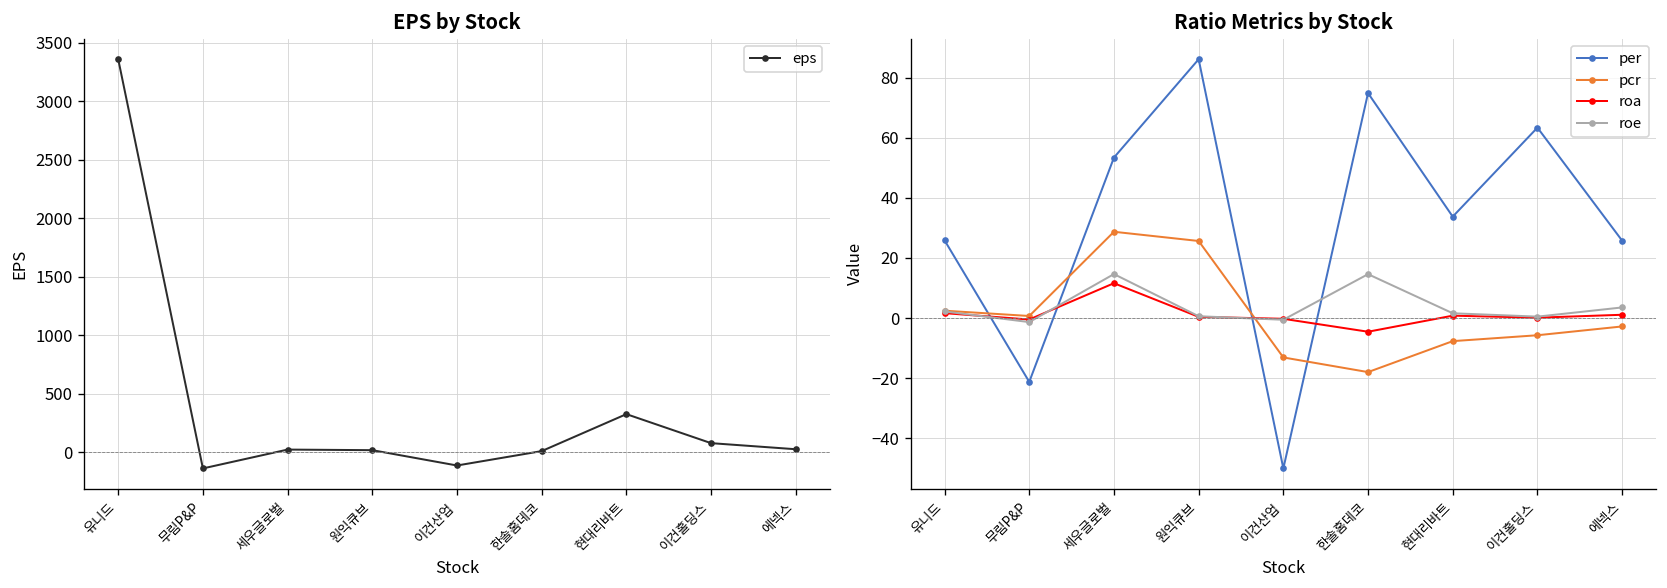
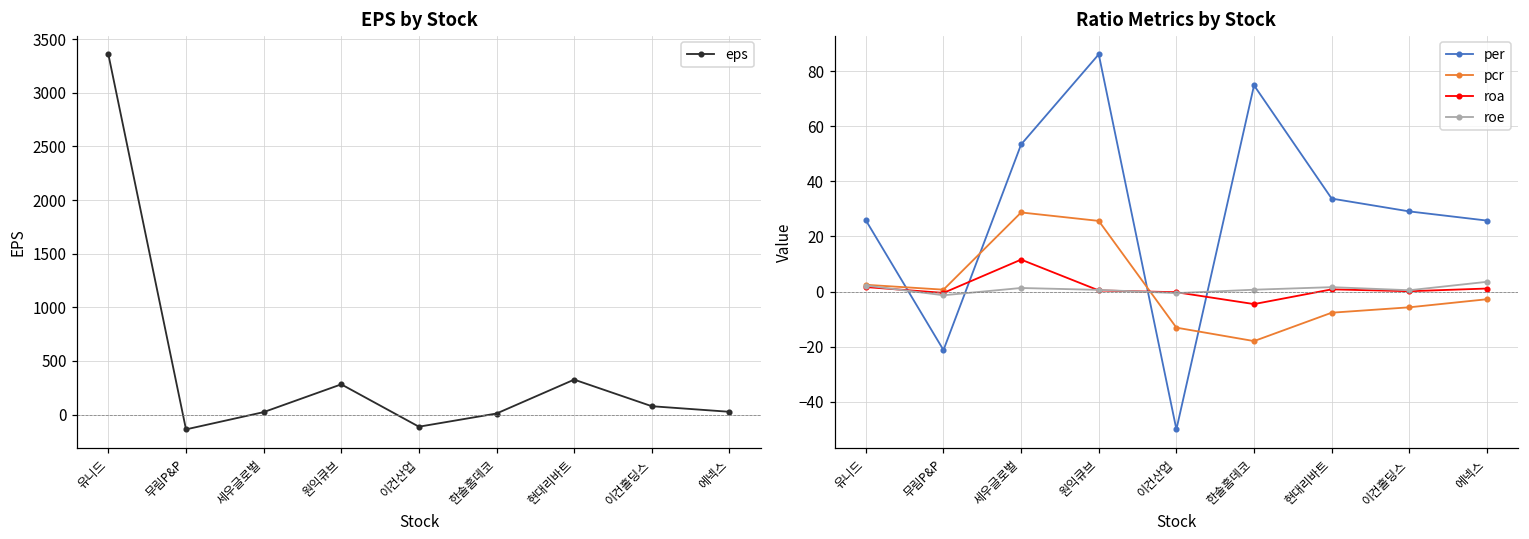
  {
    "EPS by Stock": {
      "유니드": 3400,
      "무림P&P": -100,
      "세우글로벌": 0,
-     "원익큐브": 0,
+     "원익큐브": 300,
      "이건산업": -100,
      "한솔홈데코": 0,
      "현대리바트": 300,
      "이건홀딩스": 100,
      "에넥스": 0
    },
    "Ratio Metrics by Stock": {
      "per": {
        "유니드": 26,
        "무림P&P": -21,
        "세우글로벌": 53,
        "원익큐브": 86,
        "이건산업": -50,
        "한솔홈데코": 75,
        "현대리바트": 34,
-       "이건홀딩스": 63,
+       "이건홀딩스": 29,
        "에넥스": 26
      },
      "pcr": {
        "무림P&P": 1,
        "세우글로벌": 29,
        "원익큐브": 26,
        "이건산업": -13,
        "한솔홈데코": -18,
        "현대리바트": -8,
        "이건홀딩스": -6,
        "에넥스": -3
      },
      "roa": {
        "세우글로벌": 12,
        "한솔홈데코": -5,
        "에넥스": 1
      },
      "roe": {
-       "세우글로벌": 15,
-       "한솔홈데코": 15,
+       "세우글로벌": 1,
+       "한솔홈데코": 1,
        "에넥스": 4
      }
    }
  }
